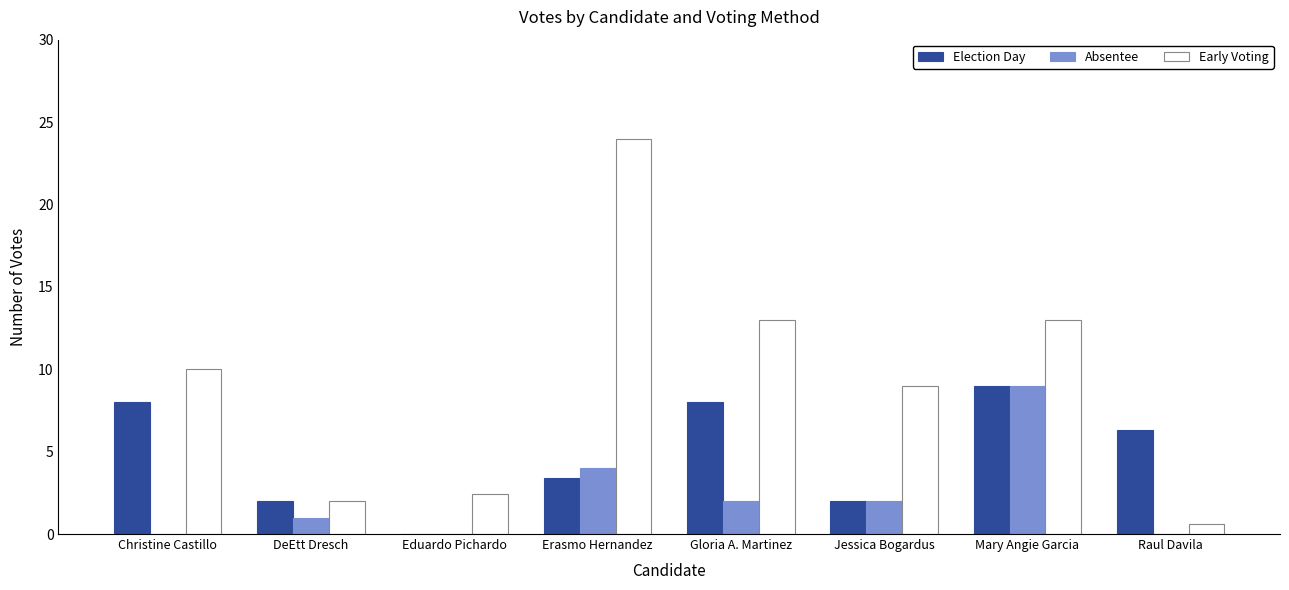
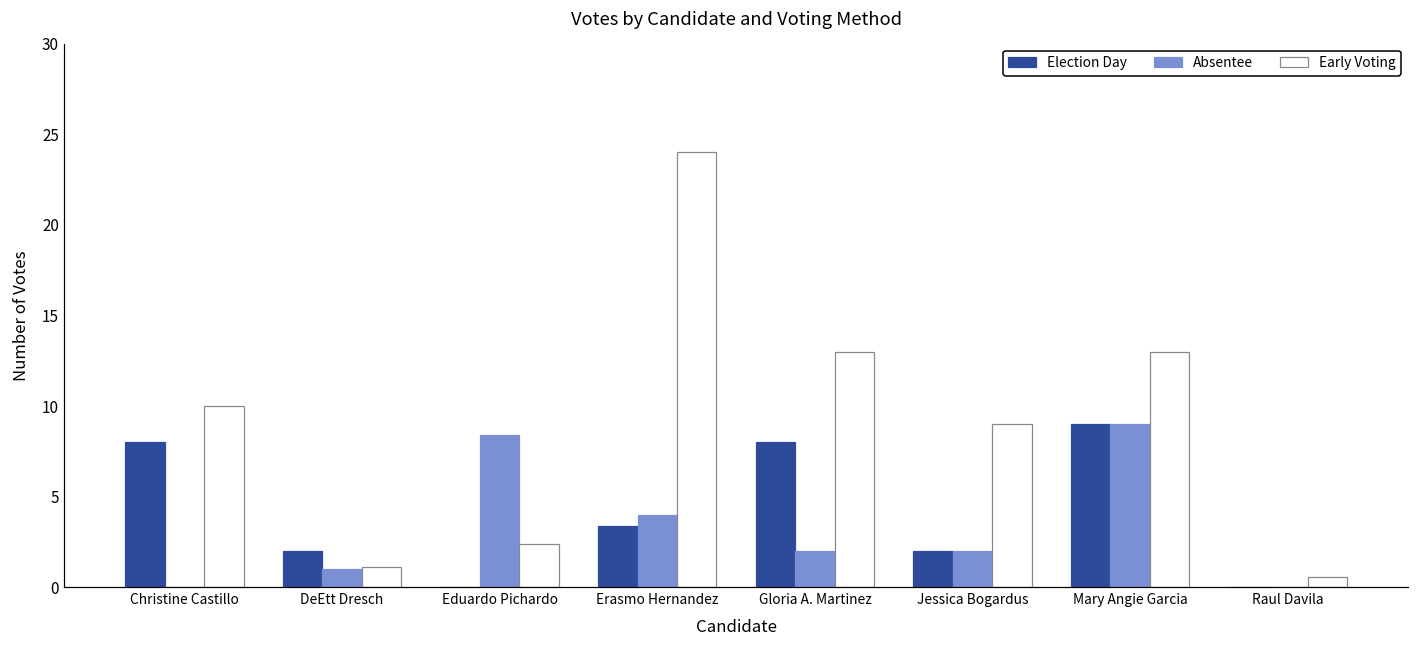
  {
    "Election Day": {
      "Christine Castillo": 8.0,
      "DeEtt Dresch": 2.0,
      "Eduardo Pichardo": 0.0,
      "Erasmo Hernandez": 3.4,
      "Gloria A. Martinez": 8.0,
      "Jessica Bogardus": 2.0,
      "Mary Angie Garcia": 9.0,
-     "Raul Davila": 6.3
+     "Raul Davila": 0.0
    },
    "Absentee": {
      "Christine Castillo": 0.0,
      "DeEtt Dresch": 1.0,
-     "Eduardo Pichardo": 0.0,
+     "Eduardo Pichardo": 8.4,
      "Erasmo Hernandez": 4.0,
      "Gloria A. Martinez": 2.0,
      "Jessica Bogardus": 2.0,
      "Mary Angie Garcia": 9.0,
      "Raul Davila": 0.0
    },
    "Early Voting": {
      "Christine Castillo": 10.0,
-     "DeEtt Dresch": 2.0,
+     "DeEtt Dresch": 1.1,
      "Eduardo Pichardo": 2.4,
      "Erasmo Hernandez": 24.0,
      "Gloria A. Martinez": 13.0,
      "Jessica Bogardus": 9.0,
      "Mary Angie Garcia": 13.0,
      "Raul Davila": 0.6
    }
  }
